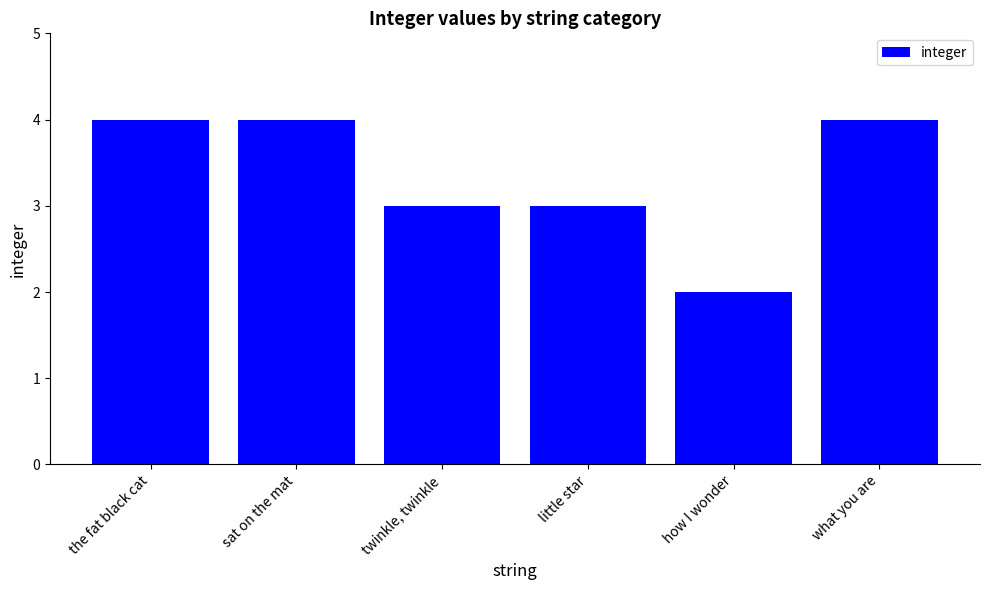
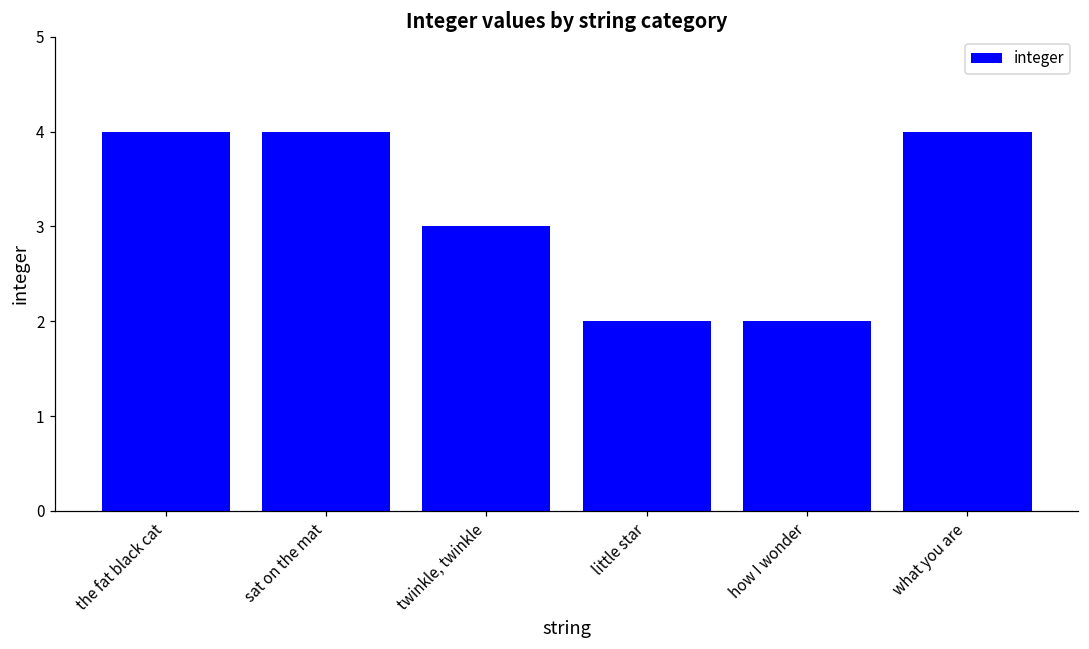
  {
    "the fat black cat": 4,
    "sat on the mat": 4,
    "twinkle, twinkle": 3,
-   "little star": 3,
+   "little star": 2,
    "how I wonder": 2,
    "what you are": 4
  }
